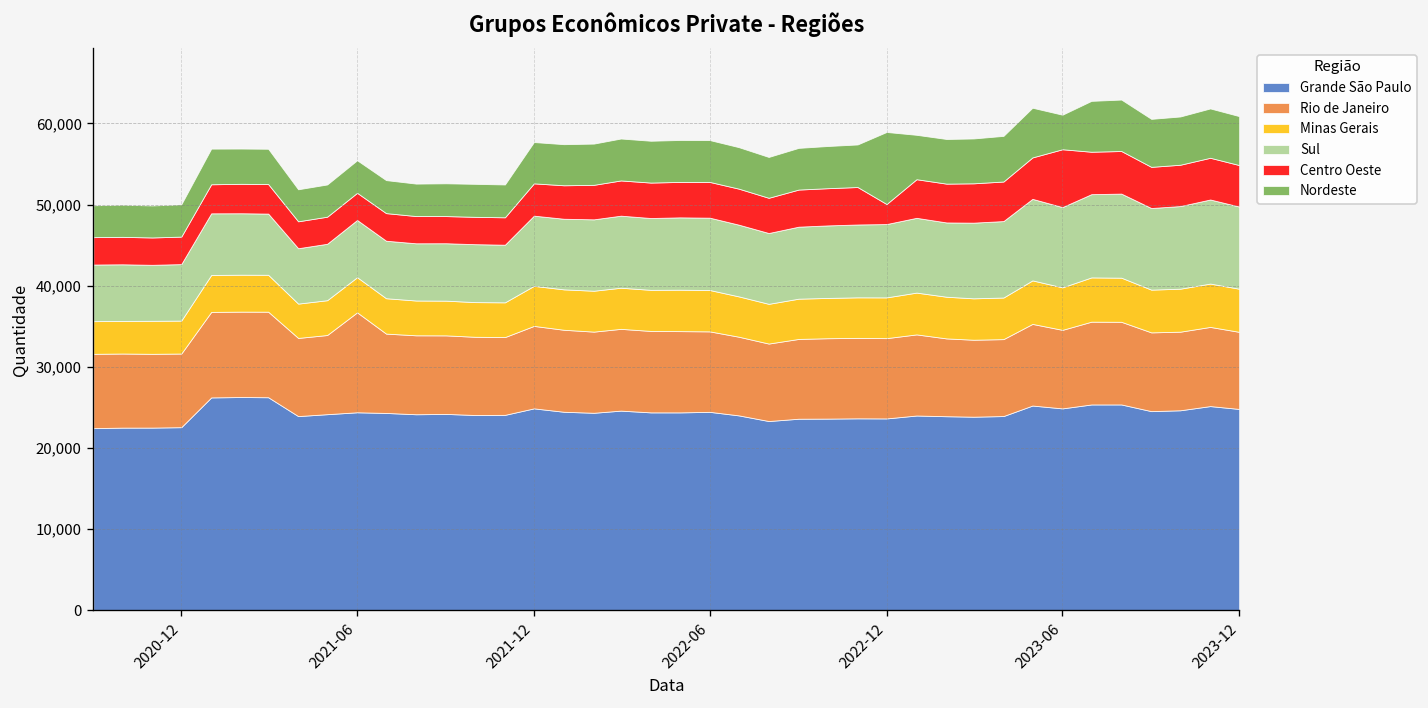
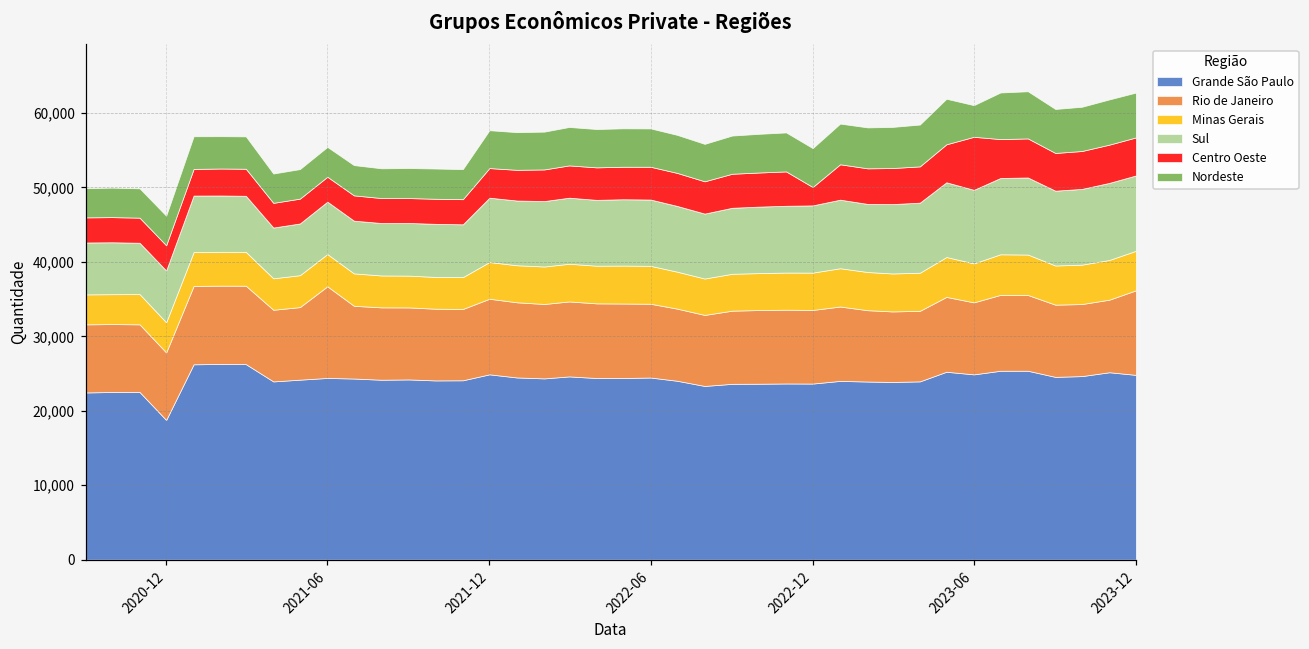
  {
    "Grande São Paulo": {
-     "2020-12": "23,000",
+     "2020-12": "19,000",
      "2021-06": "24,000",
      "2021-12": "25,000",
      "2022-06": "24,000",
      "2022-12": "24,000",
      "2023-06": "25,000",
      "2023-12": "25,000"
    },
    "Rio de Janeiro": {
      "2020-12": "9,000",
      "2021-06": "12,000",
      "2021-12": "10,000",
      "2022-06": "10,000",
      "2022-12": "10,000",
      "2023-06": "10,000",
-     "2023-12": "9,000"
+     "2023-12": "11,000"
    },
    "Minas Gerais": {
      "2020-12": "4,000",
      "2021-06": "4,000",
      "2021-12": "5,000",
      "2022-06": "5,000",
      "2022-12": "5,000",
      "2023-06": "5,000",
      "2023-12": "5,000"
    },
    "Sul": {
      "2020-12": "7,000",
      "2021-06": "7,000",
      "2021-12": "9,000",
      "2022-06": "9,000",
      "2022-12": "9,000",
      "2023-06": "10,000",
      "2023-12": "10,000"
    },
    "Centro Oeste": {
      "2020-12": "3,000",
      "2021-06": "3,000",
      "2021-12": "4,000",
      "2022-06": "4,000",
      "2022-12": "2,000",
      "2023-06": "7,000",
      "2023-12": "5,000"
    },
    "Nordeste": {
      "2020-12": "4,000",
      "2021-06": "4,000",
      "2021-12": "5,000",
      "2022-06": "5,000",
-     "2022-12": "9,000",
+     "2022-12": "5,000",
      "2023-06": "4,000",
      "2023-12": "6,000"
    }
  }
